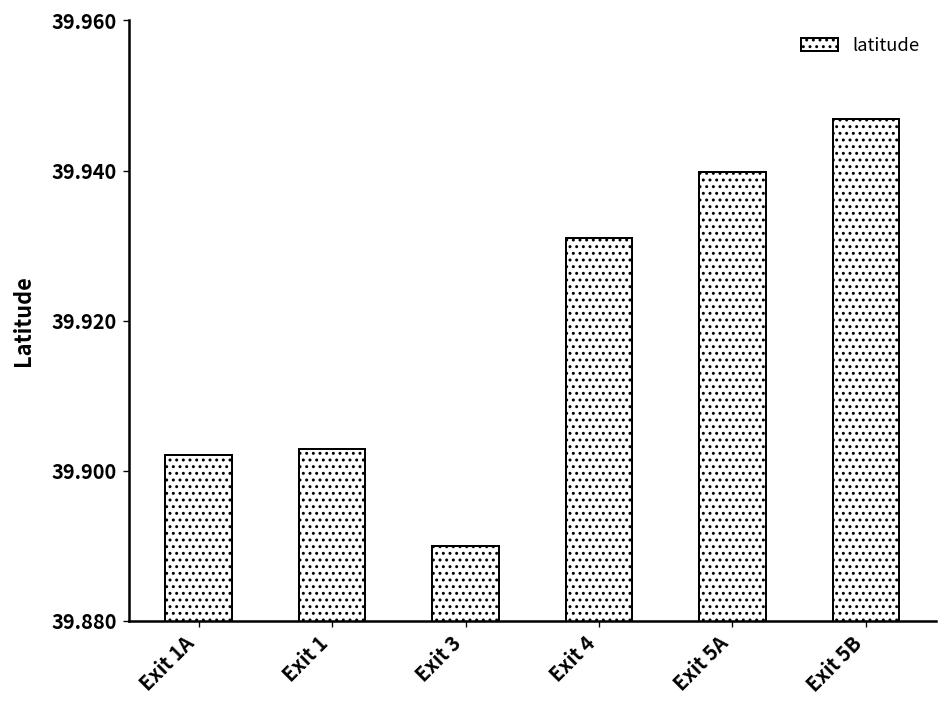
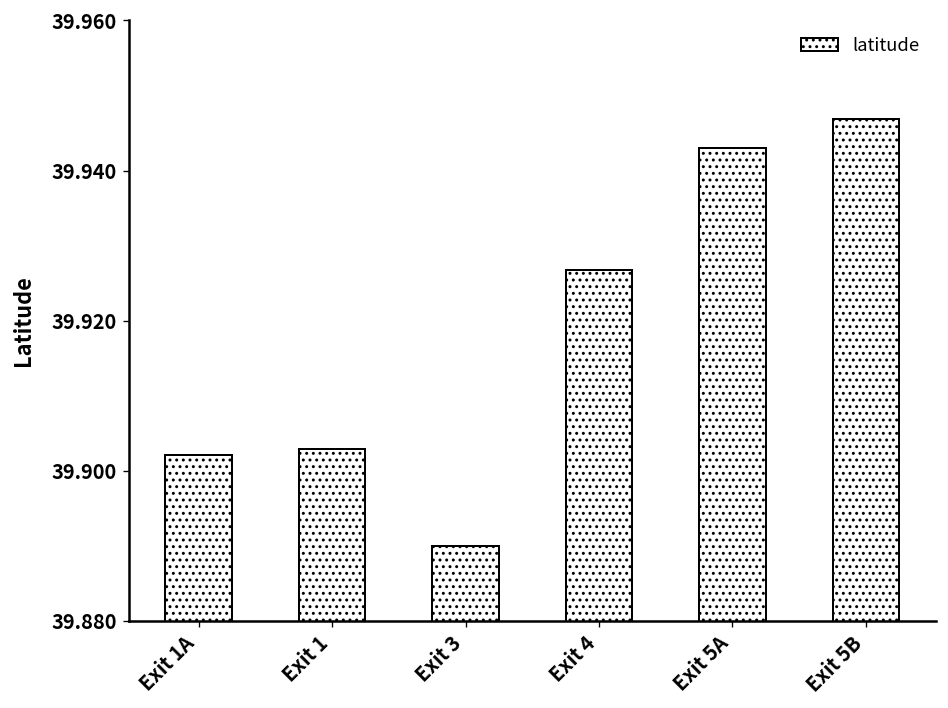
  {
    "Exit 1A": 39.902,
    "Exit 1": 39.903,
    "Exit 3": 39.890,
-   "Exit 4": 39.931,
-   "Exit 5A": 39.940,
+   "Exit 4": 39.927,
+   "Exit 5A": 39.943,
    "Exit 5B": 39.947
  }
